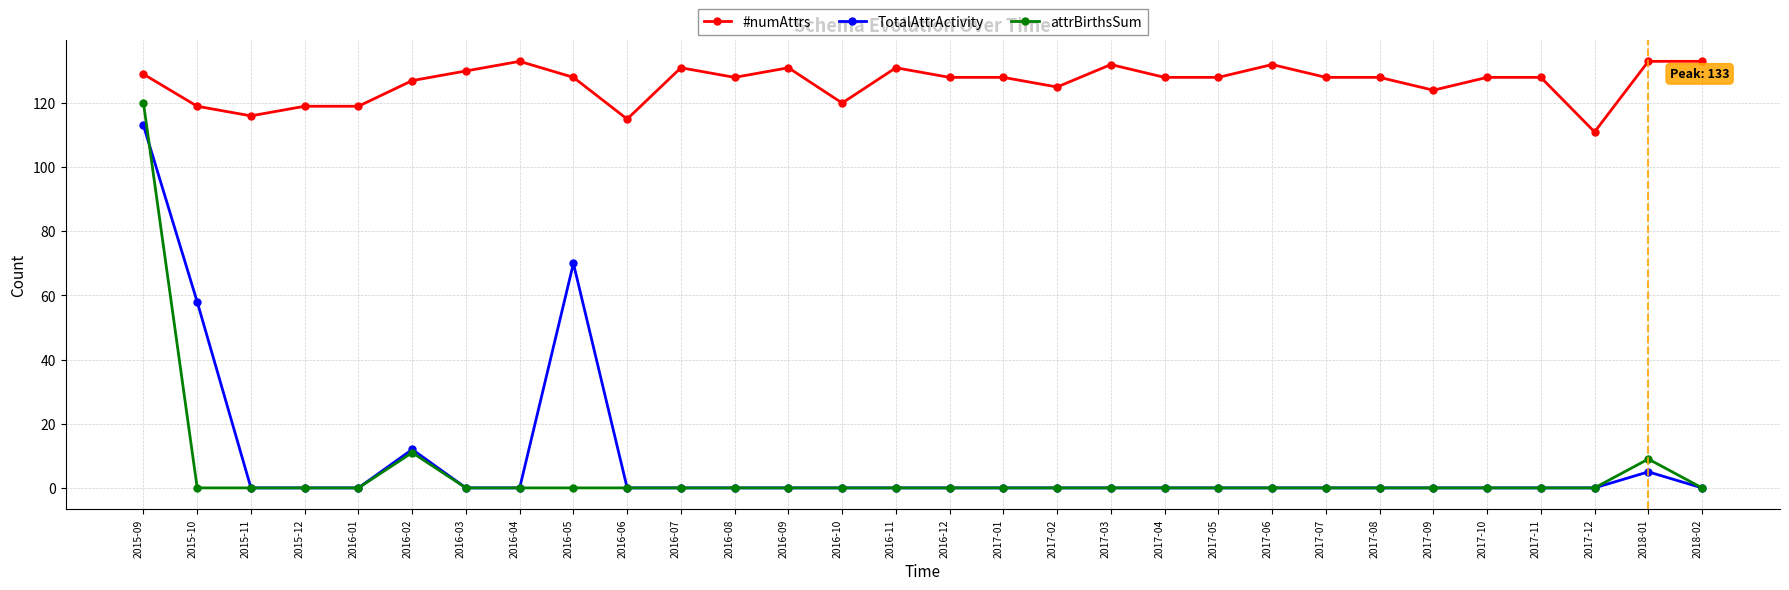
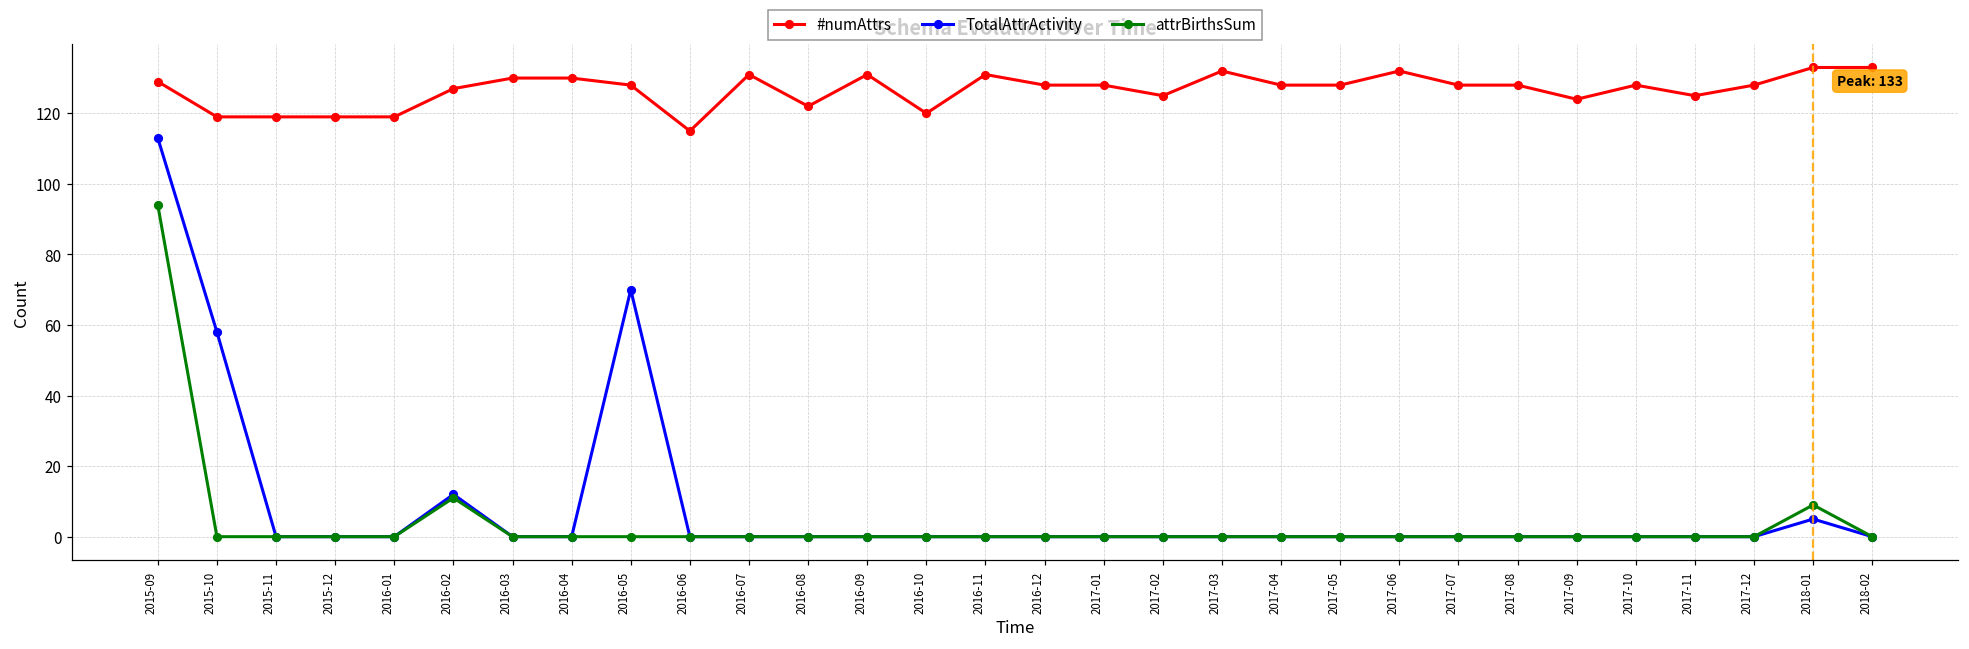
  {
    "#numAttrs": {
      "2015-09": 129,
      "2015-10": 119,
-     "2015-11": 116,
+     "2015-11": 119,
      "2015-12": 119,
      "2016-01": 119,
      "2016-02": 127,
      "2016-03": 130,
-     "2016-04": 133,
+     "2016-04": 130,
      "2016-05": 128,
      "2016-06": 115,
      "2016-07": 131,
-     "2016-08": 128,
+     "2016-08": 122,
      "2016-09": 131,
      "2016-10": 120,
      "2016-11": 131,
      "2016-12": 128,
      "2017-01": 128,
      "2017-02": 125,
      "2017-03": 132,
      "2017-04": 128,
      "2017-05": 128,
      "2017-06": 132,
      "2017-07": 128,
      "2017-08": 128,
      "2017-09": 124,
      "2017-10": 128,
-     "2017-11": 128,
-     "2017-12": 111,
+     "2017-11": 125,
+     "2017-12": 128,
      "2018-01": 133
    },
    "TotalAttrActivity": {
      "2015-09": 113,
      "2015-10": 58,
      "2016-02": 12,
      "2016-05": 70,
      "2018-01": 5
    },
    "attrBirthsSum": {
-     "2015-09": 120,
+     "2015-09": 94,
      "2015-10": 0,
      "2016-02": 11,
      "2016-05": 0,
      "2018-01": 9
    }
  }
